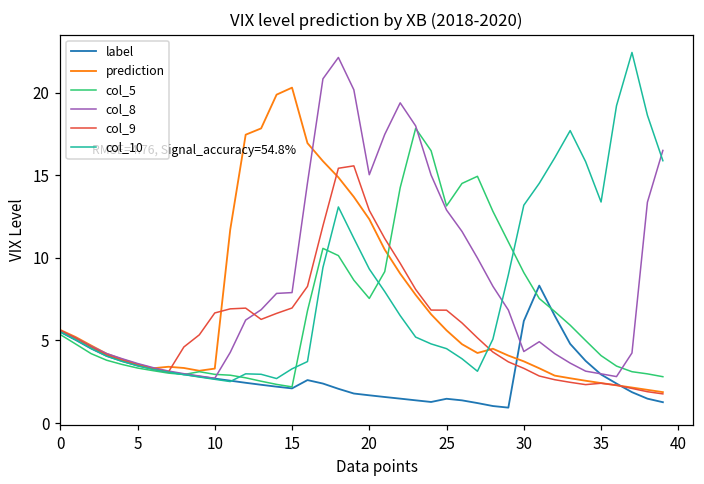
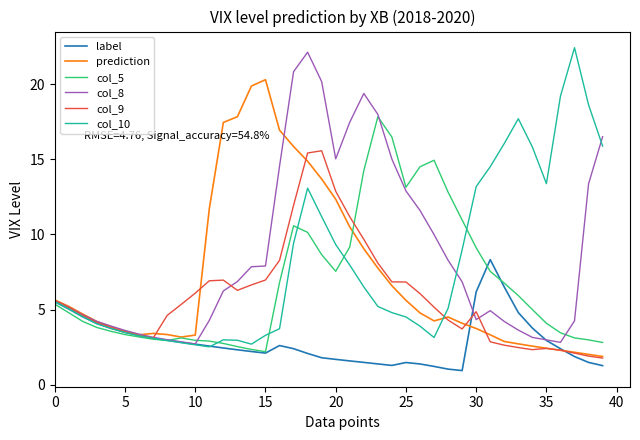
  {
    "label": {
      "20": 1.7,
      "25": 1.5,
      "30": 6.2
    },
    "prediction": {
      "10": 3.3,
      "15": 20.3,
      "20": 12.3,
      "25": 5.6,
      "30": 3.7
    },
    "col_8": {
      "15": 7.9,
      "20": 15.0,
      "25": 12.9,
      "30": 4.3
    },
    "col_9": {
-     "10": 6.7,
+     "10": 6.1,
      "15": 7.0,
      "20": 12.9,
      "25": 6.8,
-     "30": 3.3
+     "30": 4.9
    }
  }
